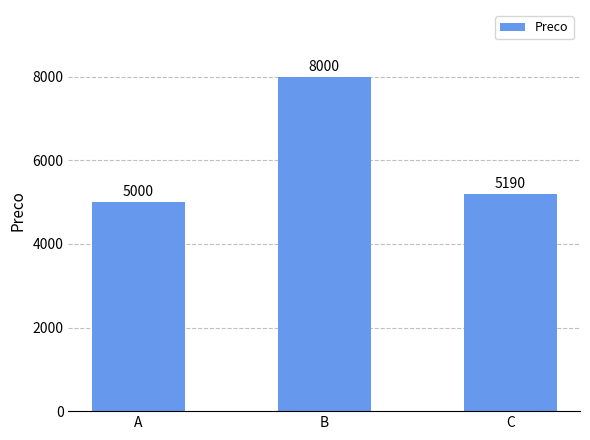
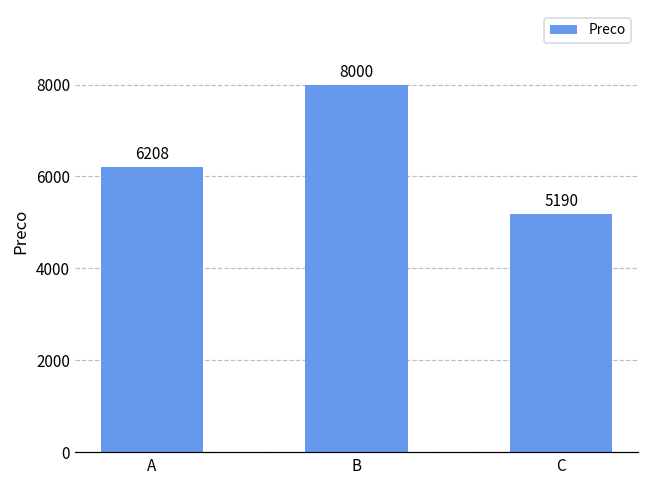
  {
-   "A": 5000,
+   "A": 6208,
    "B": 8000,
    "C": 5190
  }
